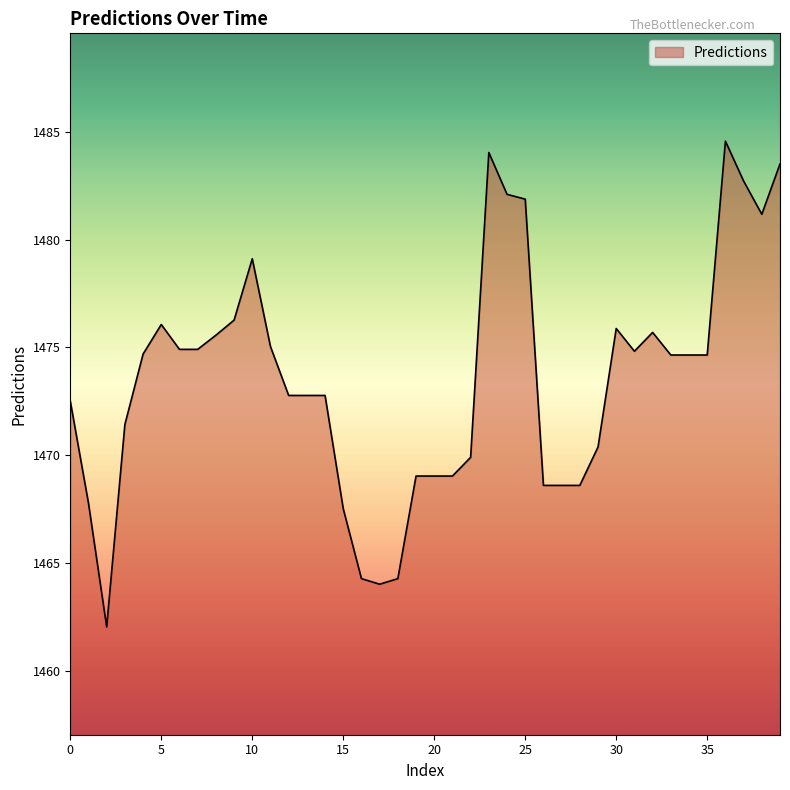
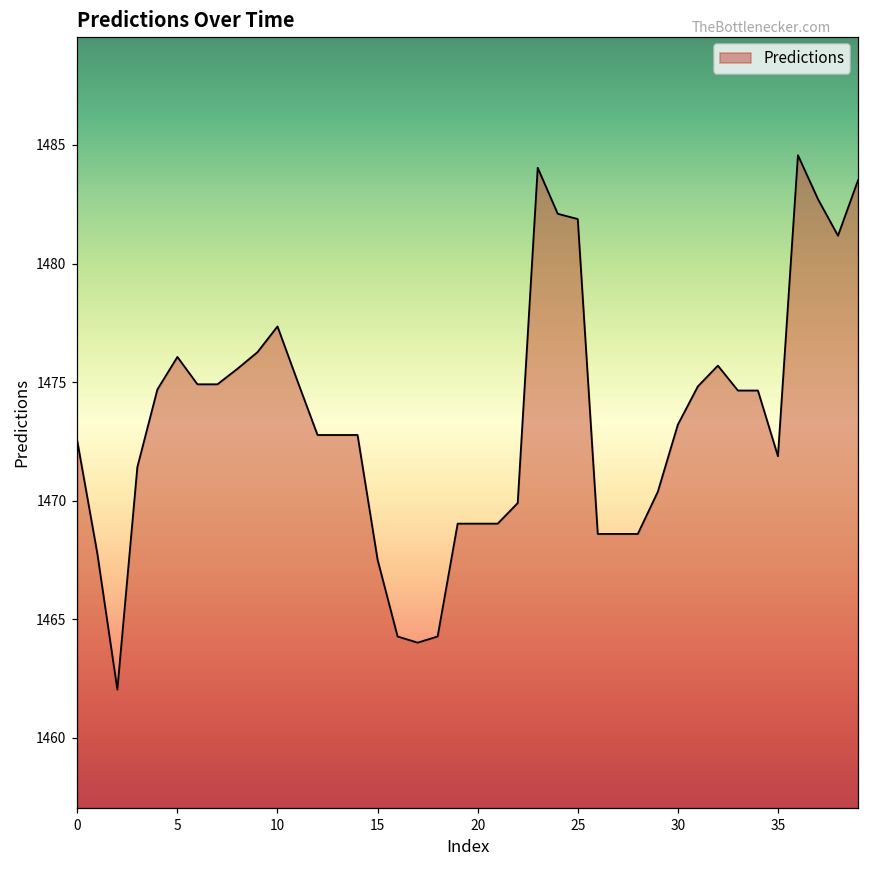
  {
    "0": 1472.5,
    "5": 1476.1,
-   "10": 1479.1,
+   "10": 1477.3,
    "15": 1467.5,
    "20": 1469.0,
    "25": 1481.9,
-   "30": 1475.9,
-   "35": 1474.6
+   "30": 1473.2,
+   "35": 1471.9
  }
